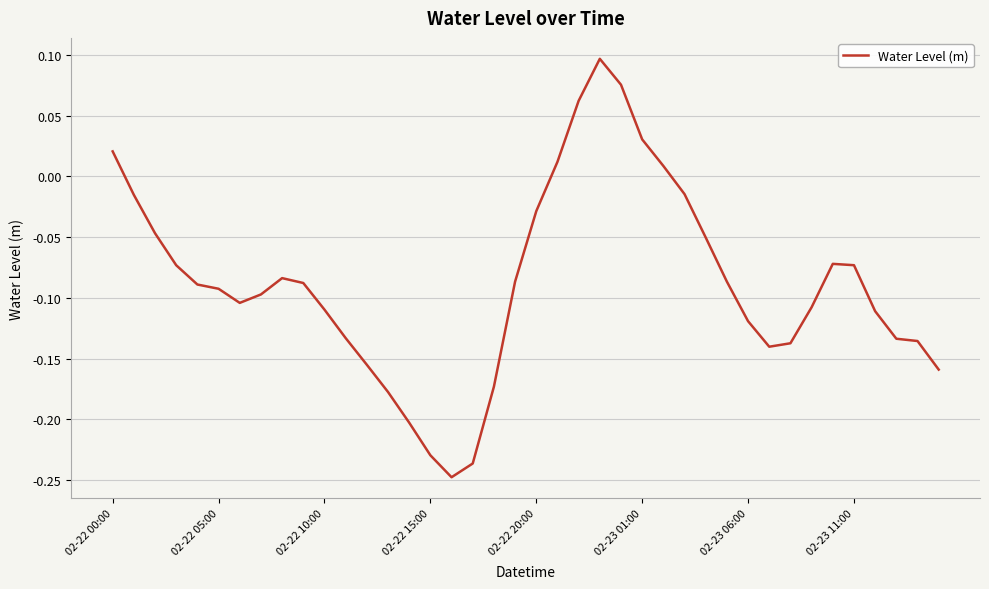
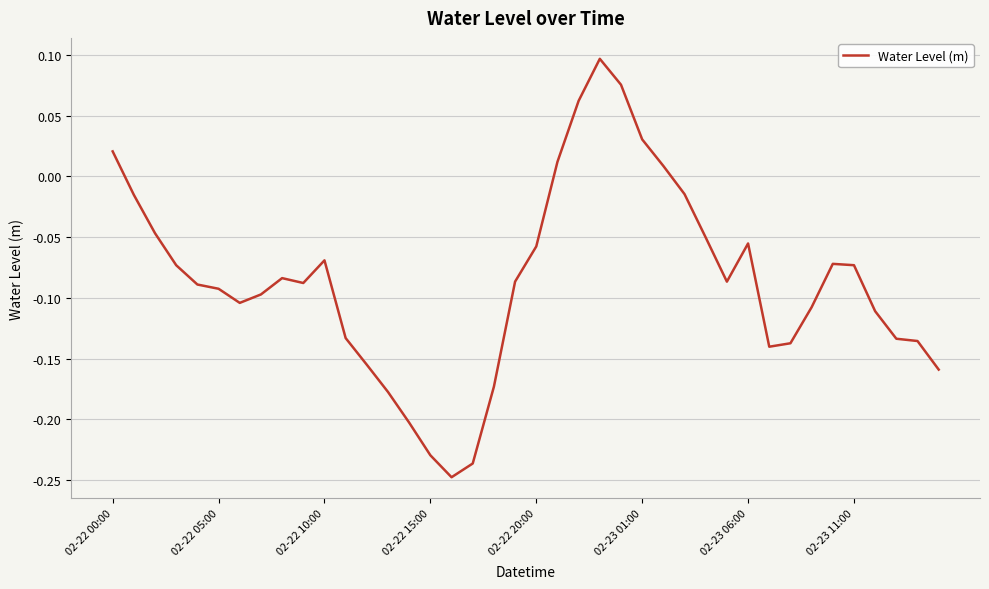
  {
    "02-22 00:00": 0.021,
    "02-22 05:00": -0.093,
-   "02-22 10:00": -0.110,
+   "02-22 10:00": -0.069,
    "02-22 15:00": -0.230,
-   "02-22 20:00": -0.029,
+   "02-22 20:00": -0.058,
    "02-23 01:00": 0.031,
-   "02-23 06:00": -0.119,
+   "02-23 06:00": -0.055,
    "02-23 11:00": -0.073
  }
